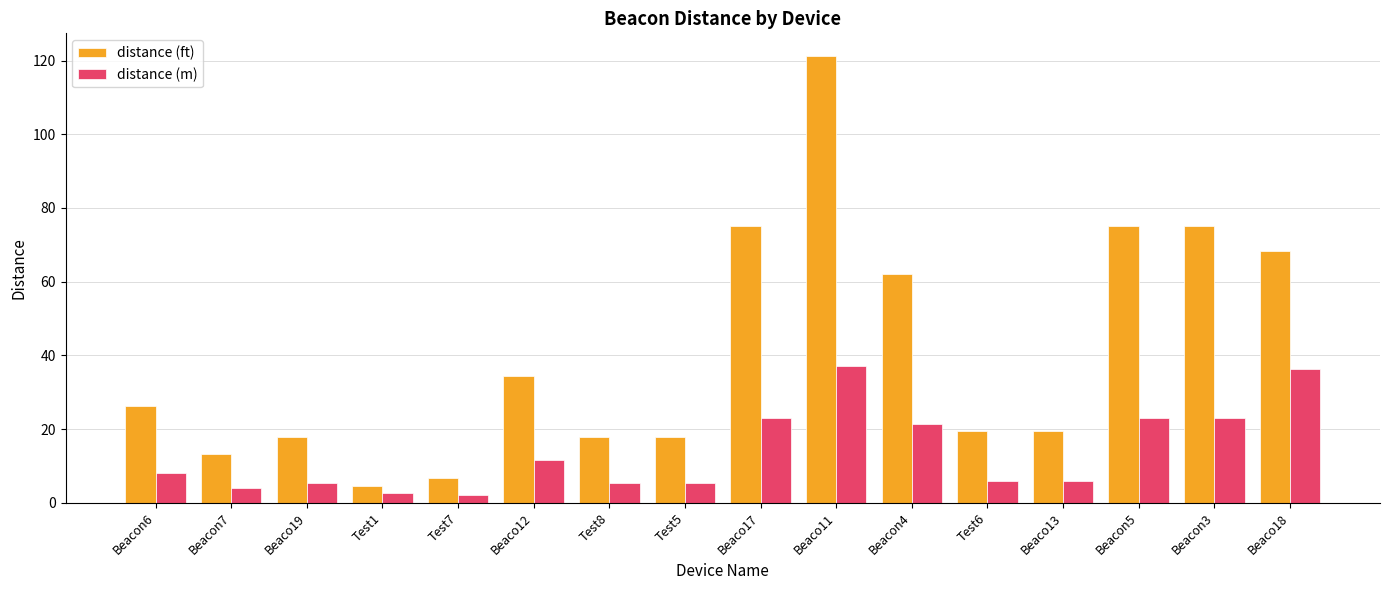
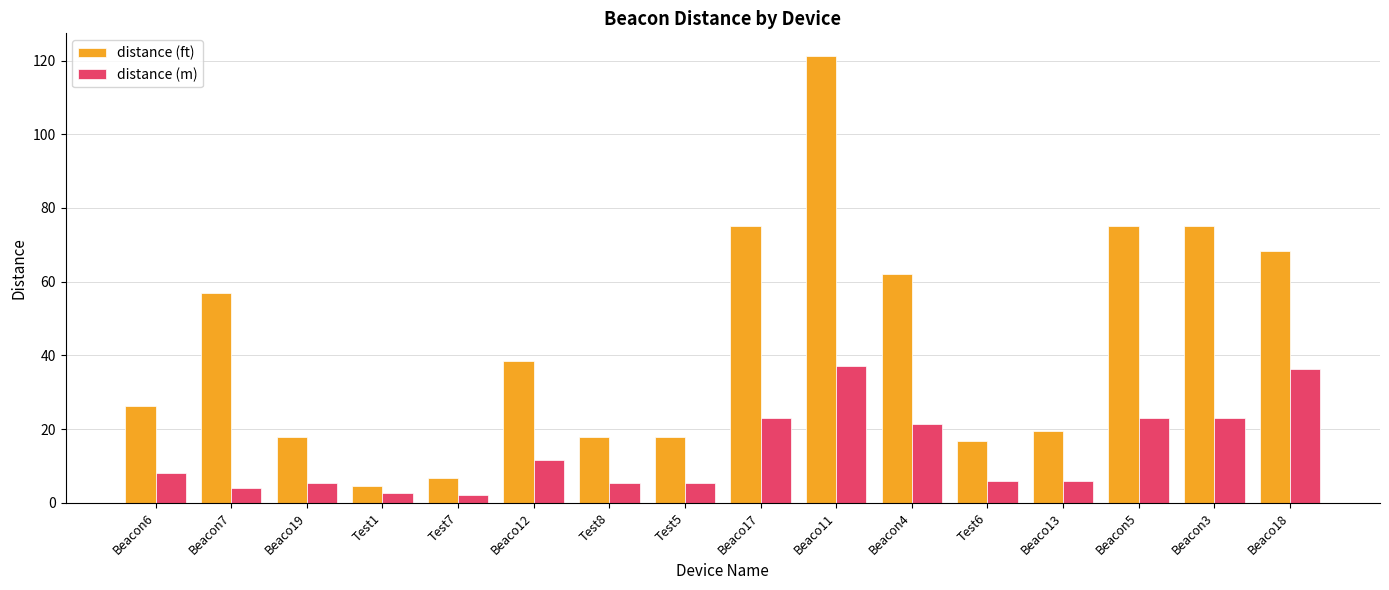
  {
    "distance (ft)": {
      "Beacon6": 26,
-     "Beacon7": 13,
+     "Beacon7": 57,
      "Beaco19": 18,
      "Test1": 5,
      "Test7": 7,
-     "Beaco12": 34,
+     "Beaco12": 38,
      "Test8": 18,
      "Test5": 18,
      "Beaco17": 75,
      "Beaco11": 121,
      "Beacon4": 62,
-     "Test6": 20,
+     "Test6": 17,
      "Beaco13": 20,
      "Beacon5": 75,
      "Beacon3": 75,
      "Beaco18": 68
    },
    "distance (m)": {
      "Beacon6": 8,
      "Beacon7": 4,
      "Beaco19": 5,
      "Test1": 3,
      "Test7": 2,
      "Beaco12": 12,
      "Test8": 5,
      "Test5": 5,
      "Beaco17": 23,
      "Beaco11": 37,
      "Beacon4": 21,
      "Test6": 6,
      "Beaco13": 6,
      "Beacon5": 23,
      "Beacon3": 23,
      "Beaco18": 36
    }
  }
